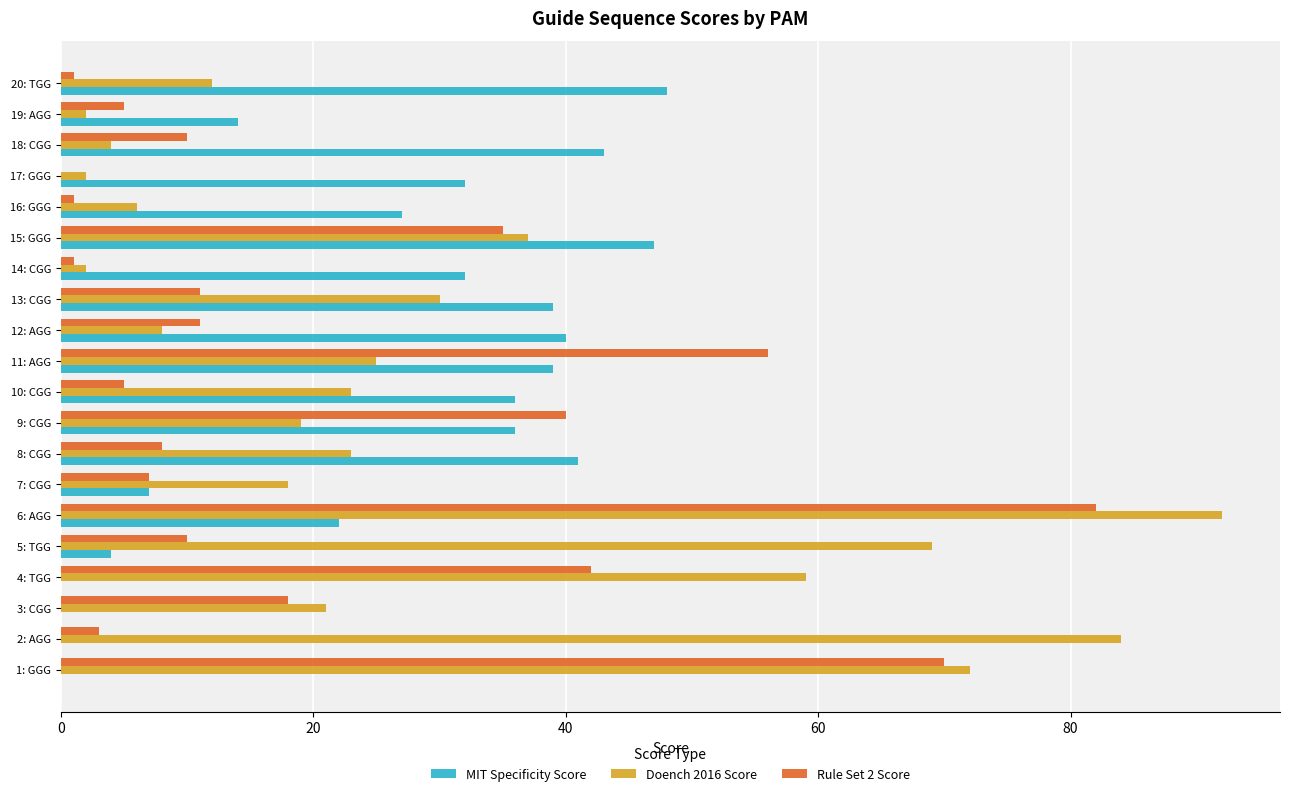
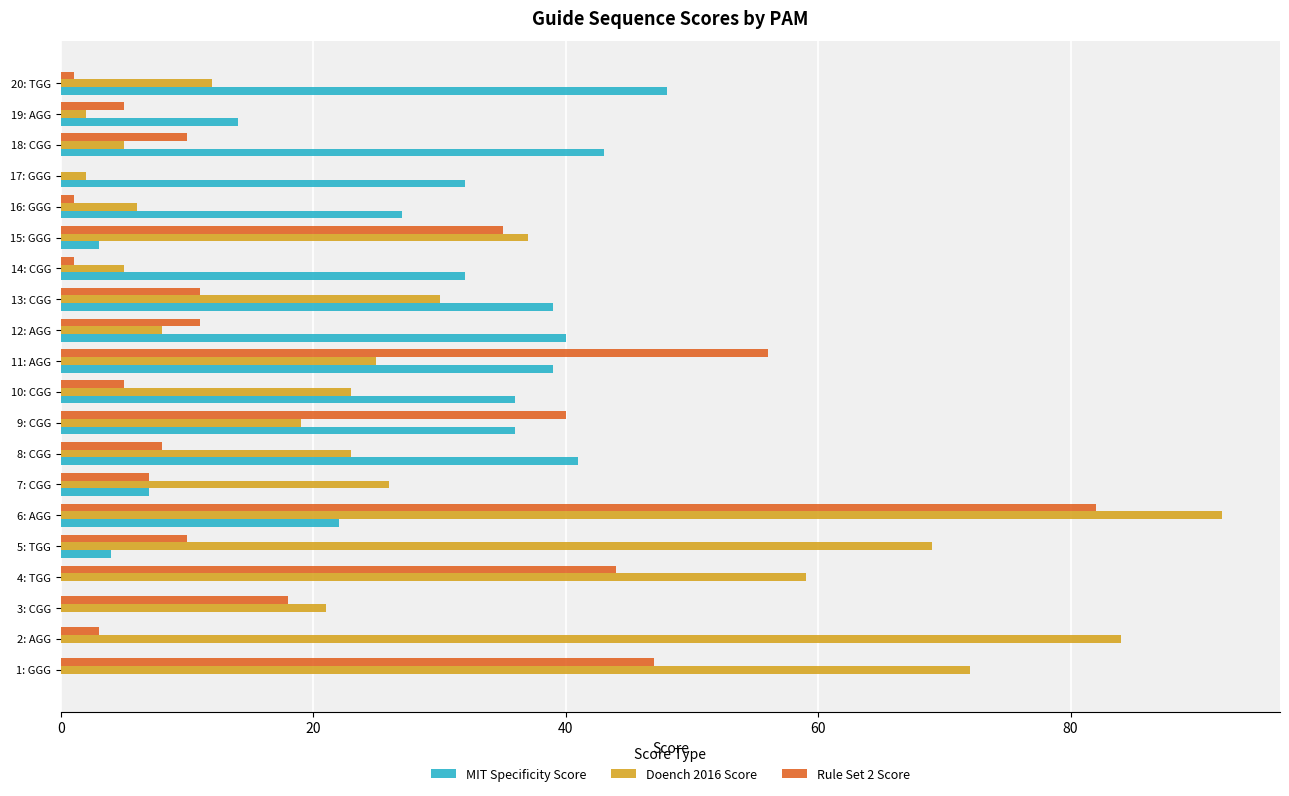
  {
    "MIT Specificity Score": {
      "20: TGG": 48,
      "19: AGG": 14,
      "18: CGG": 43,
      "17: GGG": 32,
      "16: GGG": 27,
-     "15: GGG": 47,
+     "15: GGG": 3,
      "14: CGG": 32,
      "13: CGG": 39,
      "12: AGG": 40,
      "11: AGG": 39,
      "10: CGG": 36,
      "9: CGG": 36,
      "8: CGG": 41,
      "7: CGG": 7,
      "6: AGG": 22,
      "5: TGG": 4,
      "4: TGG": 0,
      "3: CGG": 0,
      "2: AGG": 0,
      "1: GGG": 0
    },
    "Doench 2016 Score": {
      "20: TGG": 12,
      "19: AGG": 2,
-     "18: CGG": 4,
+     "18: CGG": 5,
      "17: GGG": 2,
      "16: GGG": 6,
      "15: GGG": 37,
-     "14: CGG": 2,
+     "14: CGG": 5,
      "13: CGG": 30,
      "12: AGG": 8,
      "11: AGG": 25,
      "10: CGG": 23,
      "9: CGG": 19,
      "8: CGG": 23,
-     "7: CGG": 18,
+     "7: CGG": 26,
      "6: AGG": 92,
      "5: TGG": 69,
      "4: TGG": 59,
      "3: CGG": 21,
      "2: AGG": 84,
      "1: GGG": 72
    },
    "Rule Set 2 Score": {
      "20: TGG": 1,
      "19: AGG": 5,
      "18: CGG": 10,
      "17: GGG": 0,
      "16: GGG": 1,
      "15: GGG": 35,
      "14: CGG": 1,
      "13: CGG": 11,
      "12: AGG": 11,
      "11: AGG": 56,
      "10: CGG": 5,
      "9: CGG": 40,
      "8: CGG": 8,
      "7: CGG": 7,
      "6: AGG": 82,
      "5: TGG": 10,
-     "4: TGG": 42,
+     "4: TGG": 44,
      "3: CGG": 18,
      "2: AGG": 3,
-     "1: GGG": 70
+     "1: GGG": 47
    }
  }
